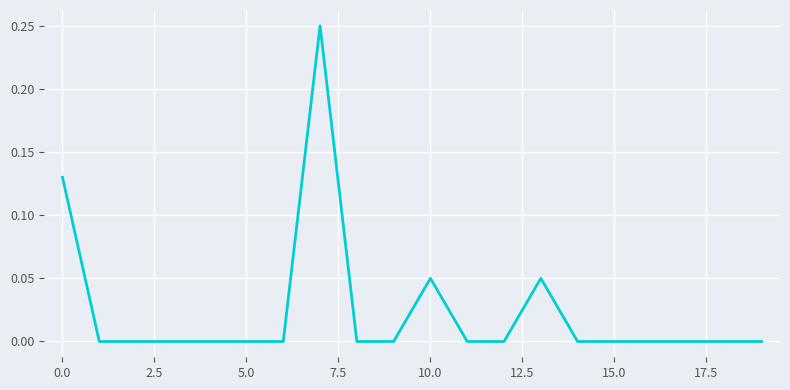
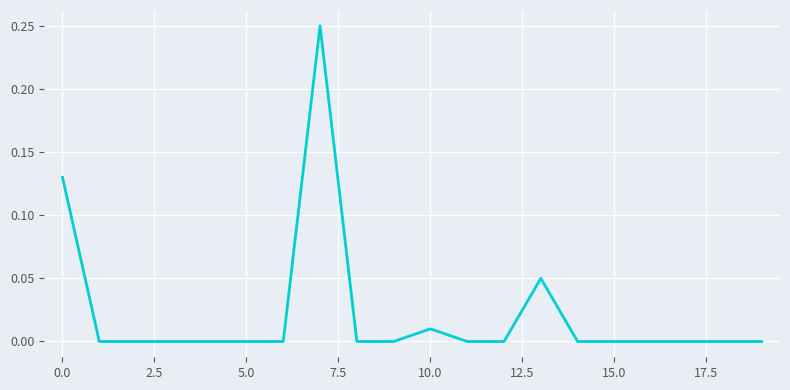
  {
    "0.0": 0.13,
    "5.0": 0.00,
-   "10.0": 0.05,
+   "10.0": 0.01,
    "15.0": 0.00
  }
